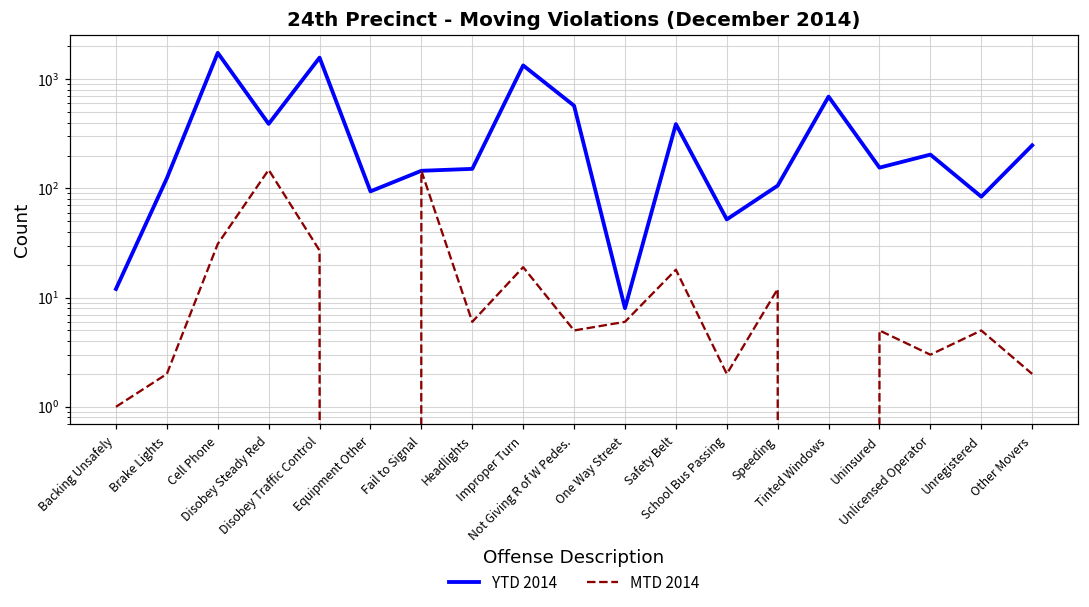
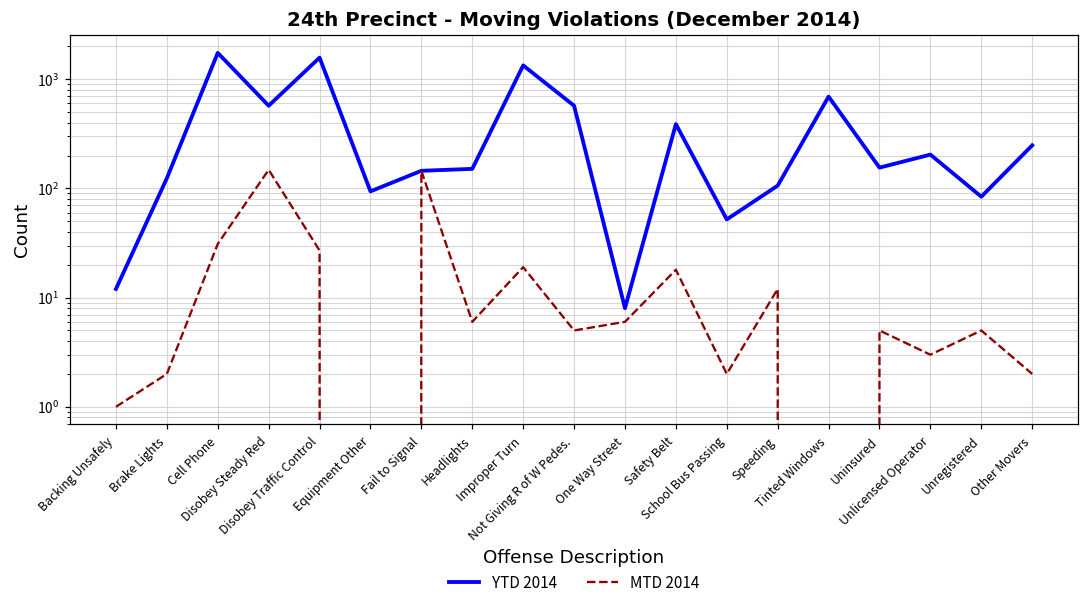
  {
    "YTD 2014": {
      "Backing Unsafely": 12,
      "Brake Lights": 120,
      "Cell Phone": 1700,
-     "Disobey Steady Red": 390,
+     "Disobey Steady Red": 600,
      "Disobey Traffic Control": 1600,
      "Equipment Other": 90,
      "Headlights": 150,
      "Improper Turn": 1300,
      "Not Giving R of W Pedes.": 600,
      "One Way Street": 8,
      "Safety Belt": 390,
      "School Bus Passing": 50,
      "Speeding": 110,
      "Tinted Windows": 700,
      "Uninsured": 160,
      "Unlicensed Operator": 200,
      "Unregistered": 80,
      "Other Movers": 250
    },
    "MTD 2014": {
      "Backing Unsafely": 1,
      "Brake Lights": 2,
      "Cell Phone": 31,
      "Disobey Steady Red": 150,
      "Disobey Traffic Control": 27,
      "Headlights": 6,
      "Improper Turn": 19,
      "Not Giving R of W Pedes.": 5,
      "One Way Street": 6,
      "Safety Belt": 18,
      "School Bus Passing": 2,
      "Speeding": 12,
      "Uninsured": 5,
      "Unlicensed Operator": 3,
      "Unregistered": 5,
      "Other Movers": 2
    }
  }
